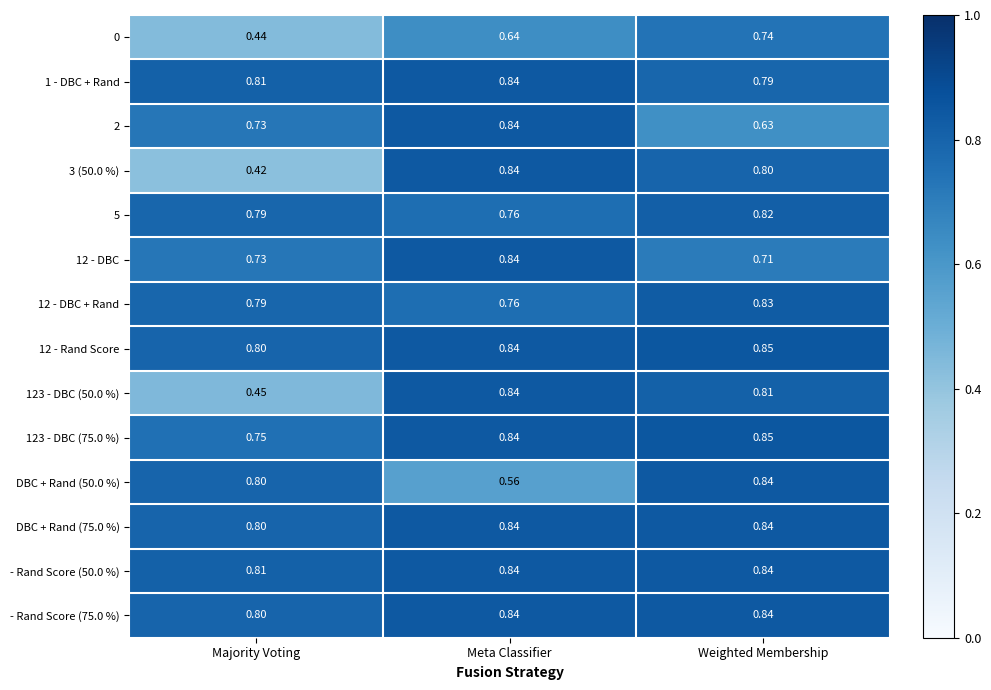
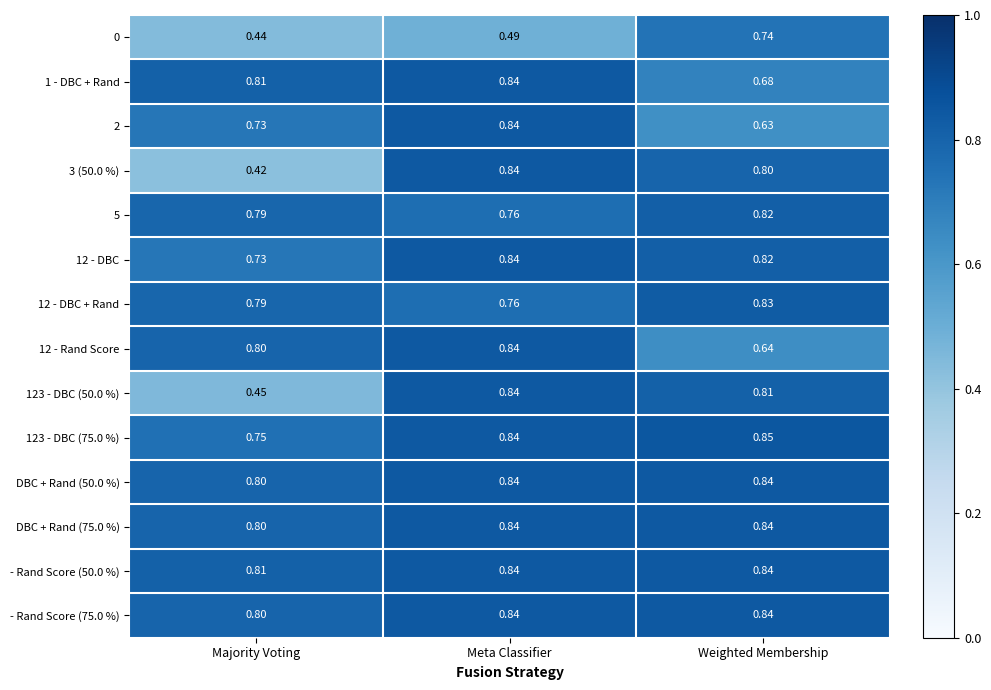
  {
    "0": {
      "Majority Voting": 0.44,
-     "Meta Classifier": 0.64,
+     "Meta Classifier": 0.49,
      "Weighted Membership": 0.74
    },
    "1 - DBC + Rand": {
      "Majority Voting": 0.81,
      "Meta Classifier": 0.84,
-     "Weighted Membership": 0.79
+     "Weighted Membership": 0.68
    },
    "2": {
      "Majority Voting": 0.73,
      "Meta Classifier": 0.84,
      "Weighted Membership": 0.63
    },
    "3 (50.0 %)": {
      "Majority Voting": 0.42,
      "Meta Classifier": 0.84,
      "Weighted Membership": 0.80
    },
    "5": {
      "Majority Voting": 0.79,
      "Meta Classifier": 0.76,
      "Weighted Membership": 0.82
    },
    "12 - DBC": {
      "Majority Voting": 0.73,
      "Meta Classifier": 0.84,
-     "Weighted Membership": 0.71
+     "Weighted Membership": 0.82
    },
    "12 - DBC + Rand": {
      "Majority Voting": 0.79,
      "Meta Classifier": 0.76,
      "Weighted Membership": 0.83
    },
    "12 - Rand Score": {
      "Majority Voting": 0.80,
      "Meta Classifier": 0.84,
-     "Weighted Membership": 0.85
+     "Weighted Membership": 0.64
    },
    "123 - DBC (50.0 %)": {
      "Majority Voting": 0.45,
      "Meta Classifier": 0.84,
      "Weighted Membership": 0.81
    },
    "123 - DBC (75.0 %)": {
      "Majority Voting": 0.75,
      "Meta Classifier": 0.84,
      "Weighted Membership": 0.85
    },
    "DBC + Rand (50.0 %)": {
      "Majority Voting": 0.80,
-     "Meta Classifier": 0.56,
+     "Meta Classifier": 0.84,
      "Weighted Membership": 0.84
    },
    "DBC + Rand (75.0 %)": {
      "Majority Voting": 0.80,
      "Meta Classifier": 0.84,
      "Weighted Membership": 0.84
    },
    "- Rand Score (50.0 %)": {
      "Majority Voting": 0.81,
      "Meta Classifier": 0.84,
      "Weighted Membership": 0.84
    },
    "- Rand Score (75.0 %)": {
      "Majority Voting": 0.80,
      "Meta Classifier": 0.84,
      "Weighted Membership": 0.84
    }
  }
